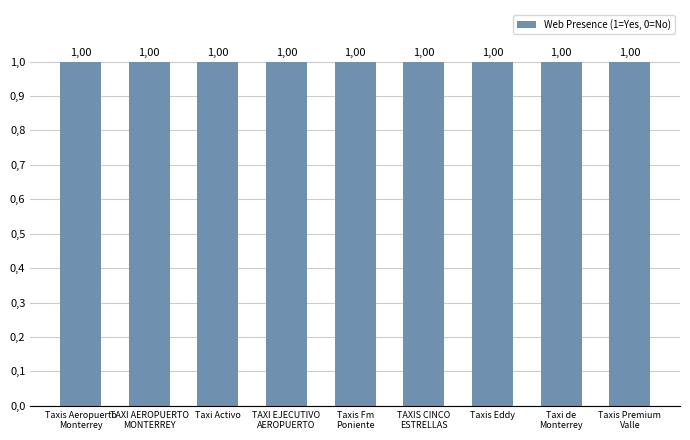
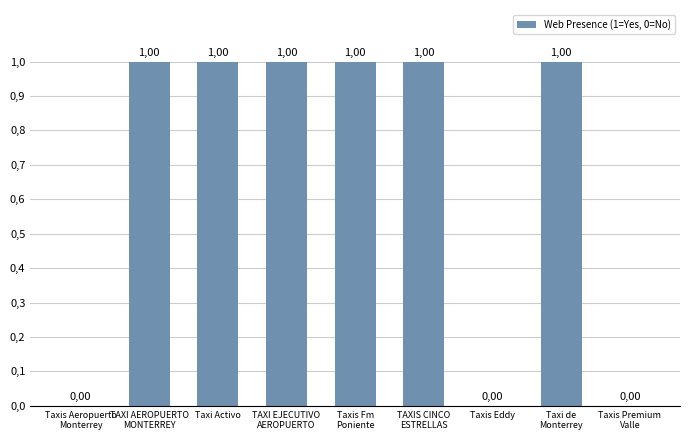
  {
-   "Taxis Aeropuerto Monterrey": "1,00",
-   "Taxis Eddy": "1,00",
-   "Taxis Premium Valle": "1,00"
+   "Taxis Aeropuerto Monterrey": "0,00",
+   "Taxis Eddy": "0,00",
+   "Taxis Premium Valle": "0,00"
  }
